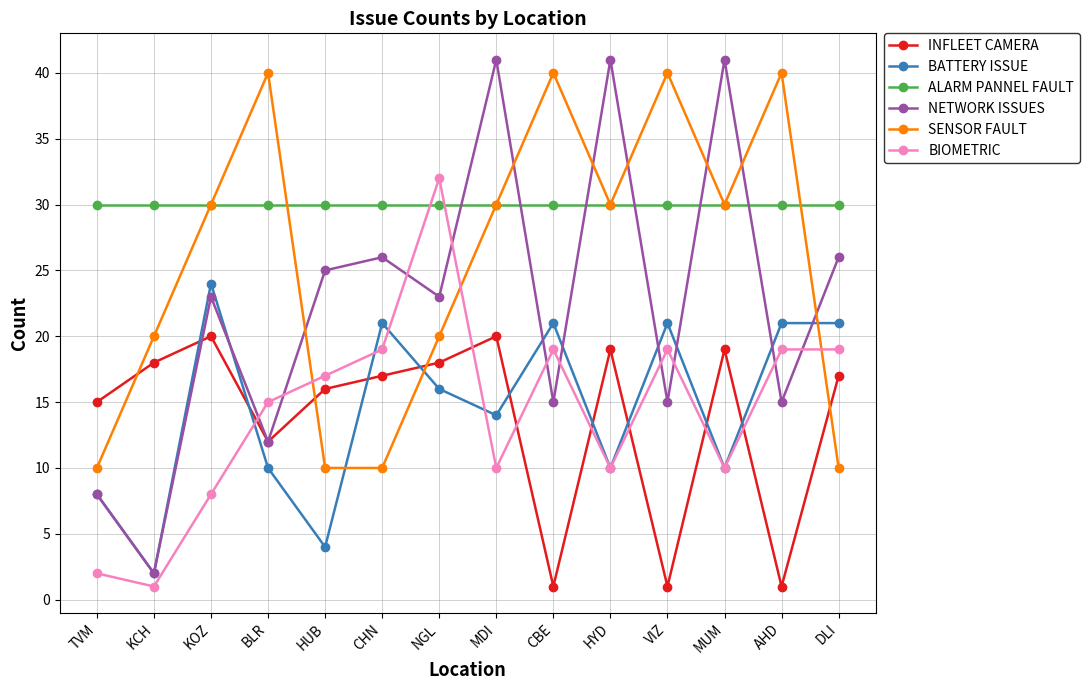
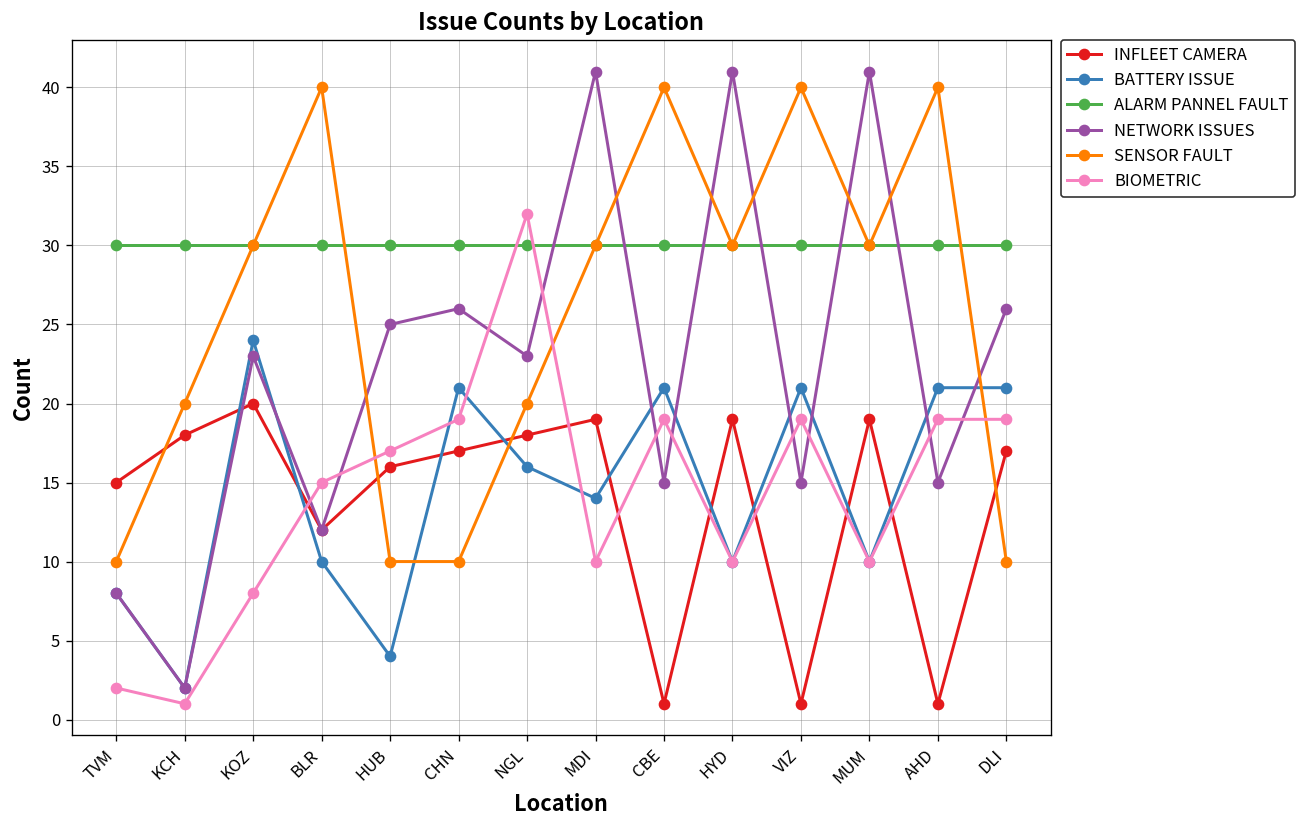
  {
    "INFLEET CAMERA": {
      "TVM": 15,
      "KCH": 18,
      "KOZ": 20,
      "HUB": 16,
      "CHN": 17,
      "NGL": 18,
-     "MDI": 20,
+     "MDI": 19,
      "CBE": 1,
      "HYD": 19,
      "VIZ": 1,
      "MUM": 19,
      "AHD": 1,
      "DLI": 17
    },
    "BATTERY ISSUE": {
      "KOZ": 24,
      "BLR": 10,
      "HUB": 4,
      "CHN": 21,
      "NGL": 16,
      "MDI": 14,
      "CBE": 21,
      "VIZ": 21,
      "AHD": 21,
      "DLI": 21
    },
    "ALARM PANNEL FAULT": {
      "TVM": 30,
      "KCH": 30,
      "BLR": 30,
      "HUB": 30,
      "CHN": 30,
      "NGL": 30,
      "CBE": 30,
      "VIZ": 30,
      "AHD": 30,
      "DLI": 30
    },
    "NETWORK ISSUES": {
      "KOZ": 23,
      "HUB": 25,
      "CHN": 26,
      "NGL": 23,
      "MDI": 41,
      "CBE": 15,
      "HYD": 41,
      "VIZ": 15,
      "MUM": 41,
      "AHD": 15,
      "DLI": 26
    },
    "SENSOR FAULT": {
      "TVM": 10,
      "KCH": 20,
      "BLR": 40,
      "HUB": 10,
      "CHN": 10,
      "NGL": 20,
      "CBE": 40,
      "VIZ": 40,
      "AHD": 40,
      "DLI": 10
    },
    "BIOMETRIC": {
      "TVM": 2,
      "KCH": 1,
      "KOZ": 8,
      "BLR": 15,
      "HUB": 17,
      "CHN": 19,
      "NGL": 32,
      "MDI": 10,
      "CBE": 19,
      "VIZ": 19,
      "AHD": 19,
      "DLI": 19
    }
  }
